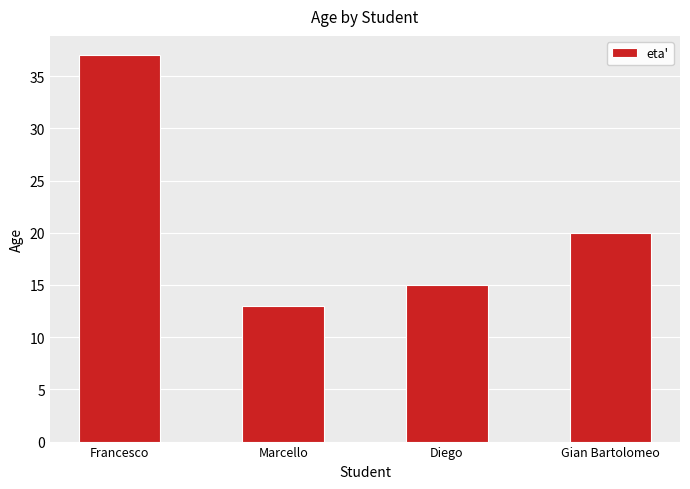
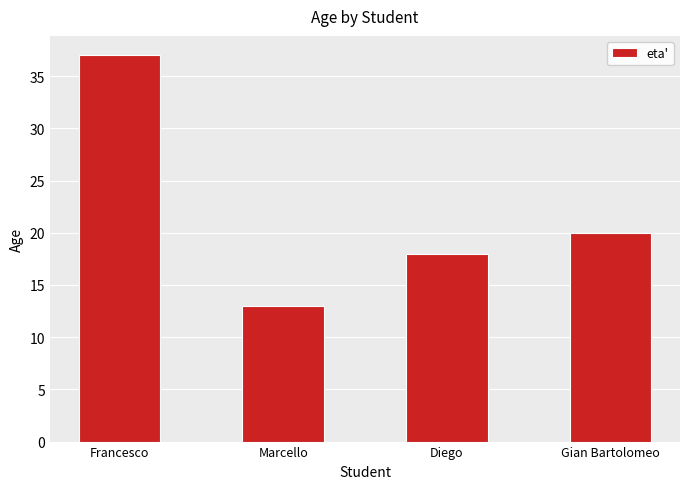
  {
    "Francesco": 37,
    "Marcello": 13,
-   "Diego": 15,
+   "Diego": 18,
    "Gian Bartolomeo": 20
  }
